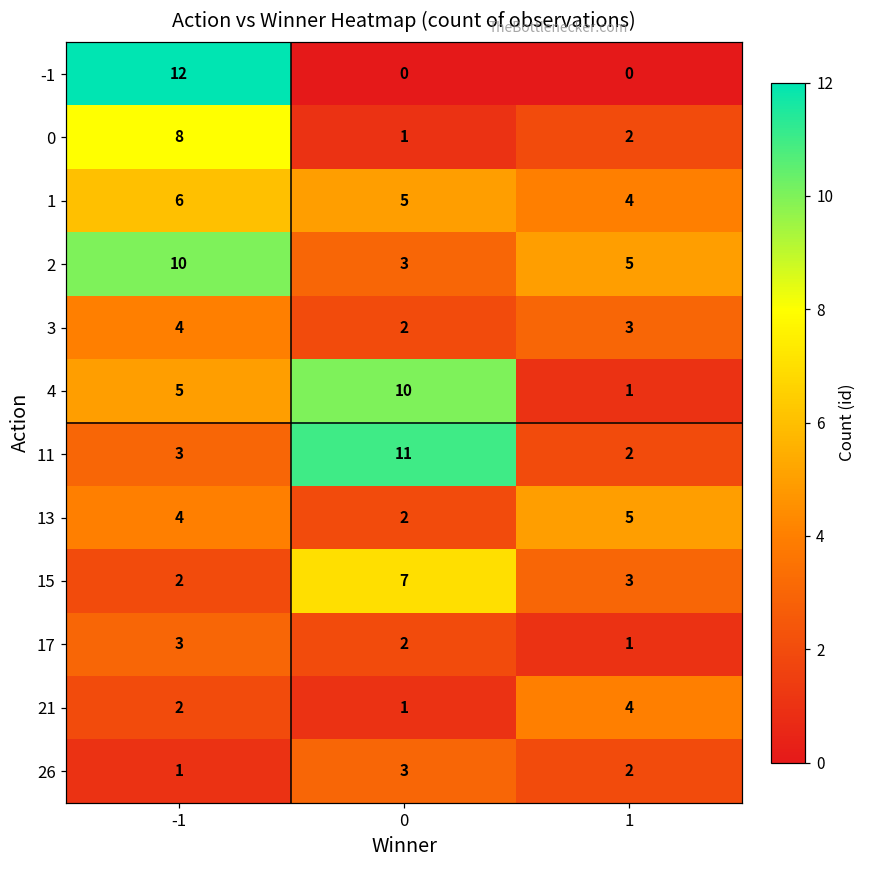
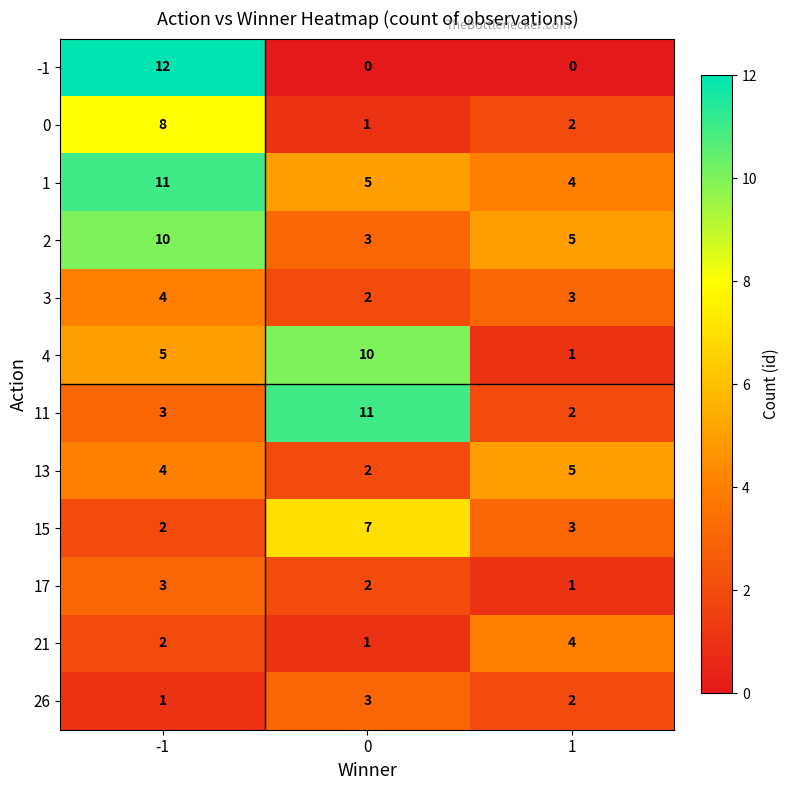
  {
    "-1": {
      "-1": 12,
      "0": 0,
      "1": 0
    },
    "0": {
      "-1": 8,
      "0": 1,
      "1": 2
    },
    "1": {
-     "-1": 6,
+     "-1": 11,
      "0": 5,
      "1": 4
    },
    "2": {
      "-1": 10,
      "0": 3,
      "1": 5
    },
    "3": {
      "-1": 4,
      "0": 2,
      "1": 3
    },
    "4": {
      "-1": 5,
      "0": 10,
      "1": 1
    },
    "11": {
      "-1": 3,
      "0": 11,
      "1": 2
    },
    "13": {
      "-1": 4,
      "0": 2,
      "1": 5
    },
    "15": {
      "-1": 2,
      "0": 7,
      "1": 3
    },
    "17": {
      "-1": 3,
      "0": 2,
      "1": 1
    },
    "21": {
      "-1": 2,
      "0": 1,
      "1": 4
    },
    "26": {
      "-1": 1,
      "0": 3,
      "1": 2
    }
  }
